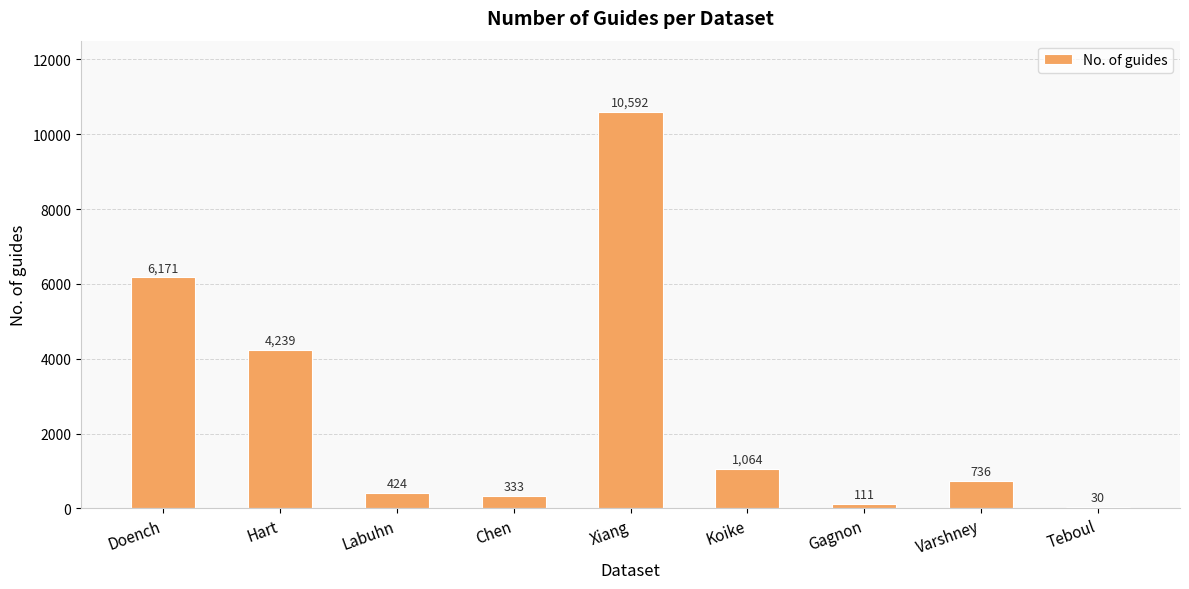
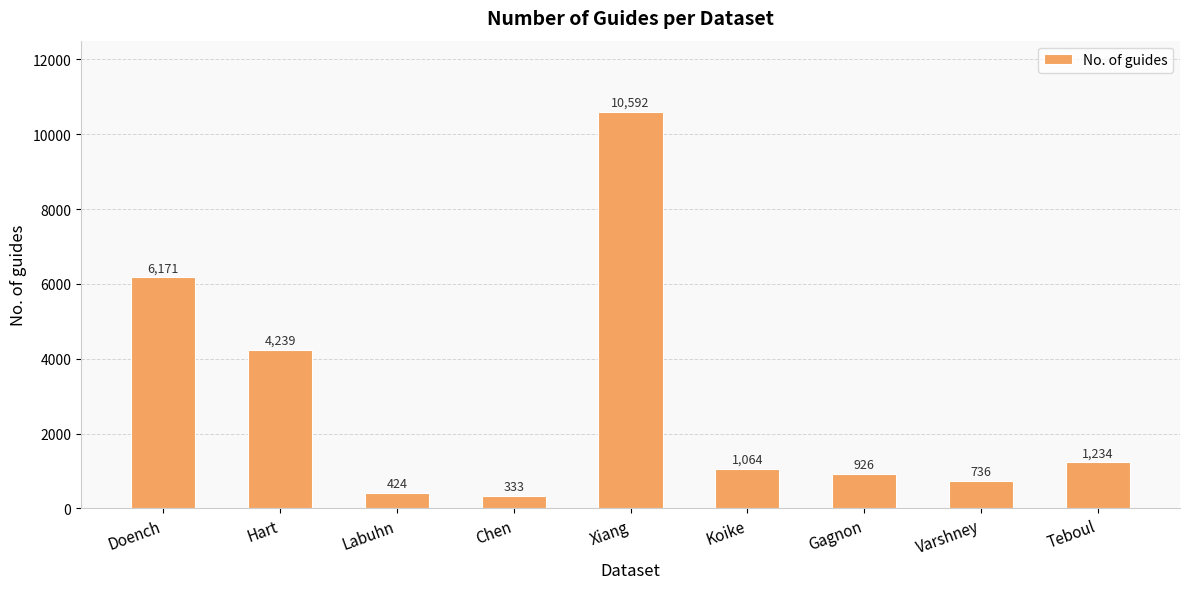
  {
    "Doench": "6,171",
    "Hart": "4,239",
    "Labuhn": "424",
    "Chen": "333",
    "Xiang": "10,592",
    "Koike": "1,064",
-   "Gagnon": "111",
+   "Gagnon": "926",
    "Varshney": "736",
-   "Teboul": "30"
+   "Teboul": "1,234"
  }
